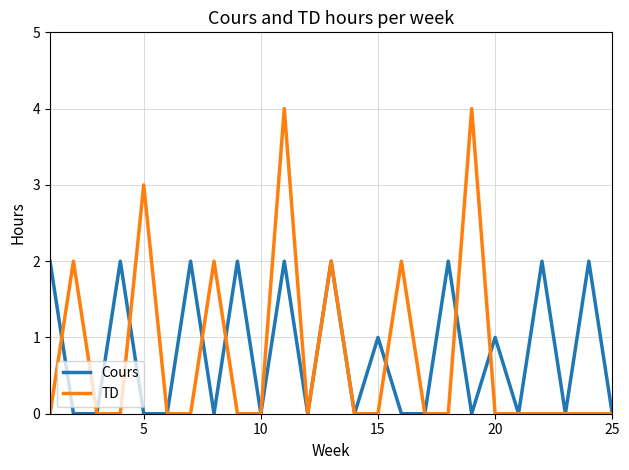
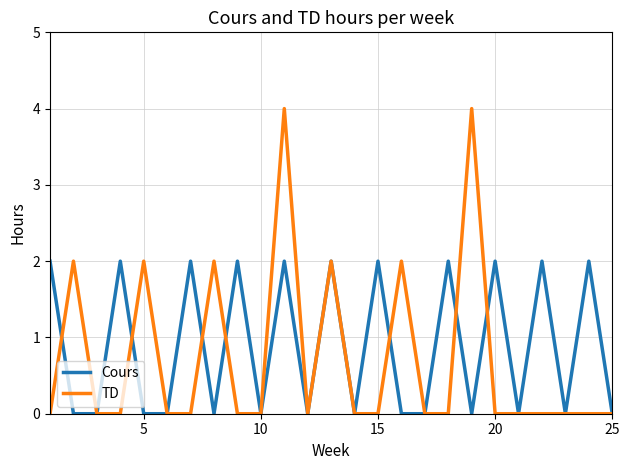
  {
    "Cours": {
      "5": 0,
-     "15": 1,
-     "20": 1
+     "15": 2,
+     "20": 2
    },
    "TD": {
-     "5": 3,
+     "5": 2,
      "15": 0,
      "20": 0
    }
  }
